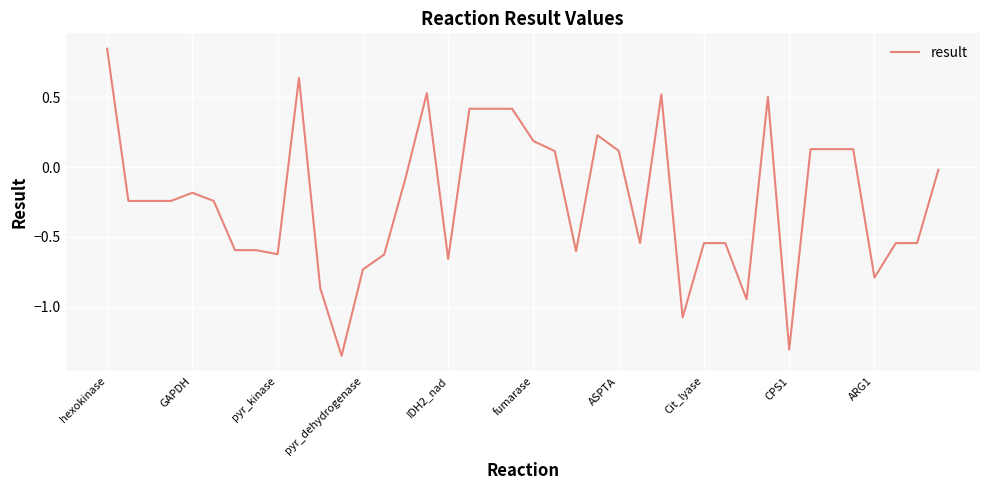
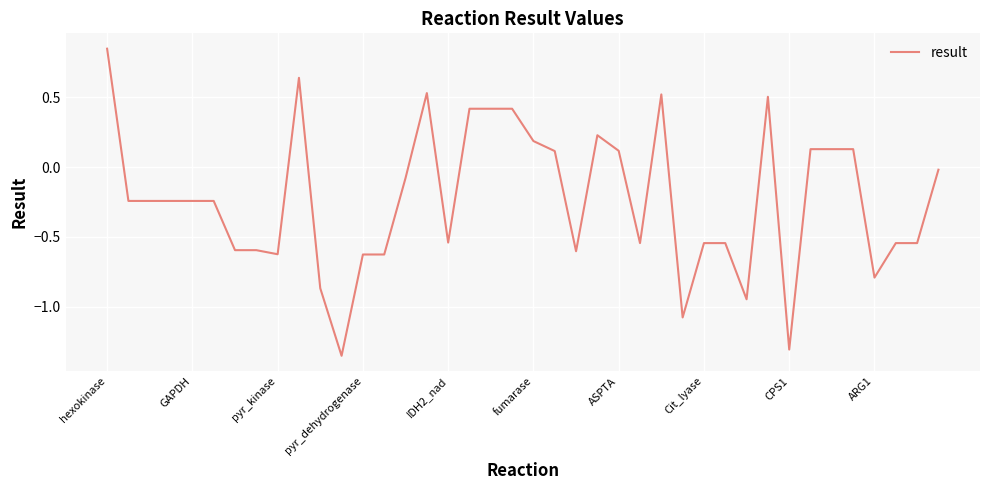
  {
    "hexokinase": 0.85,
-   "GAPDH": -0.18,
+   "GAPDH": -0.24,
    "pyr_kinase": -0.62,
-   "pyr_dehydrogenase": -0.73,
-   "IDH2_nad": -0.66,
+   "pyr_dehydrogenase": -0.63,
+   "IDH2_nad": -0.54,
    "fumarase": 0.19,
    "ASPTA": 0.12,
    "Cit_lyase": -0.54,
    "CPS1": -1.30,
    "ARG1": -0.79
  }
